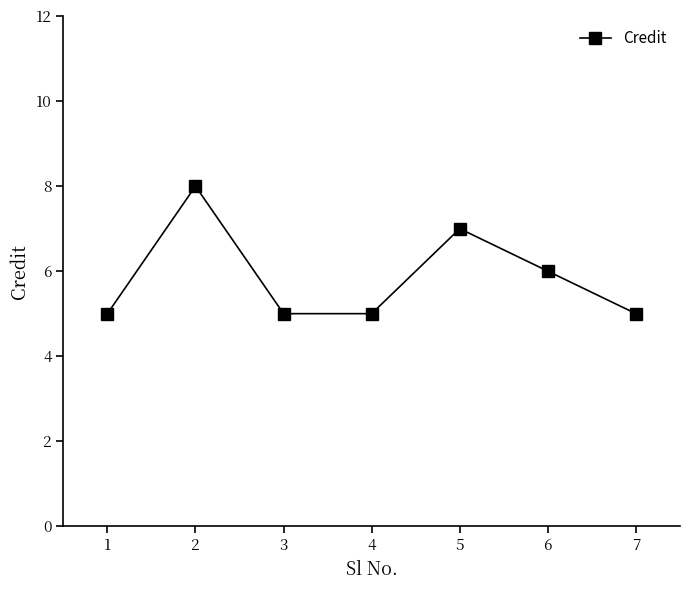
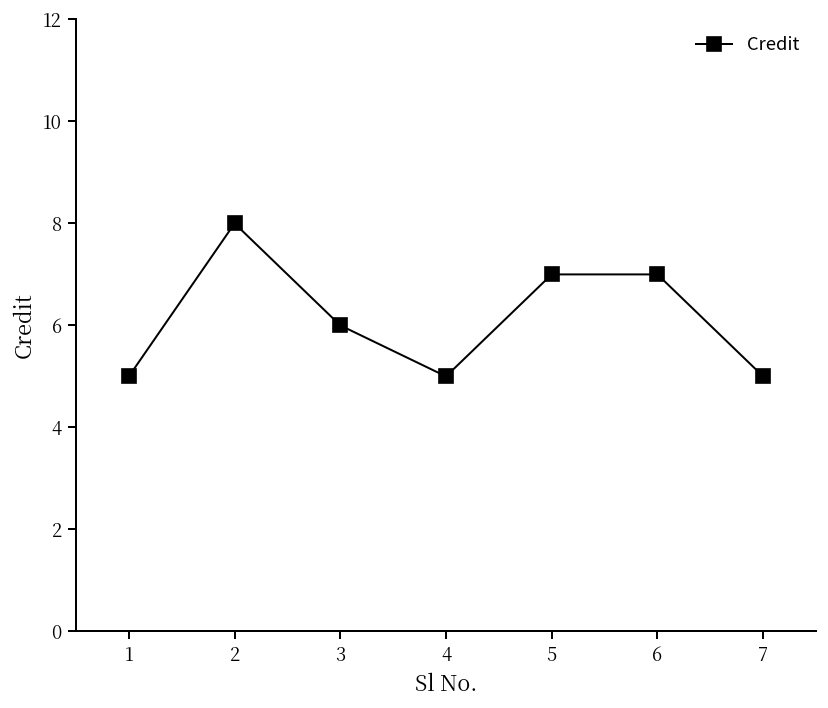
  {
    "1": 5,
    "2": 8,
-   "3": 5,
+   "3": 6,
    "4": 5,
    "5": 7,
-   "6": 6,
+   "6": 7,
    "7": 5
  }
